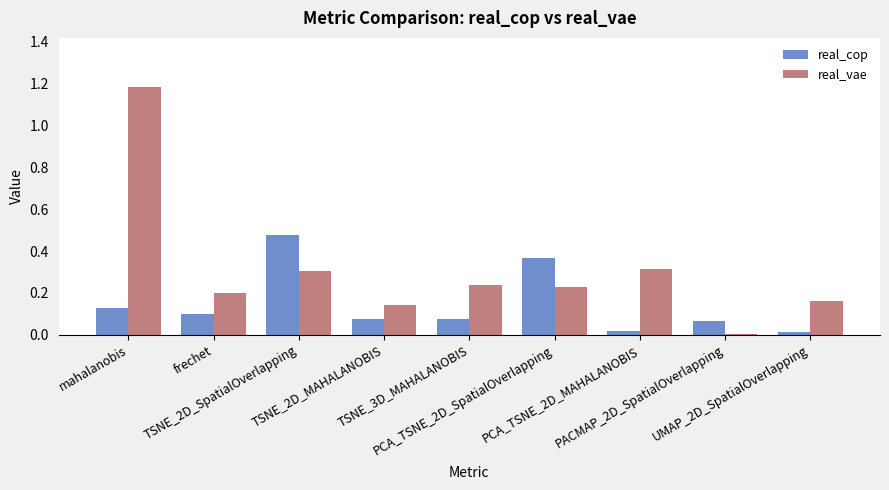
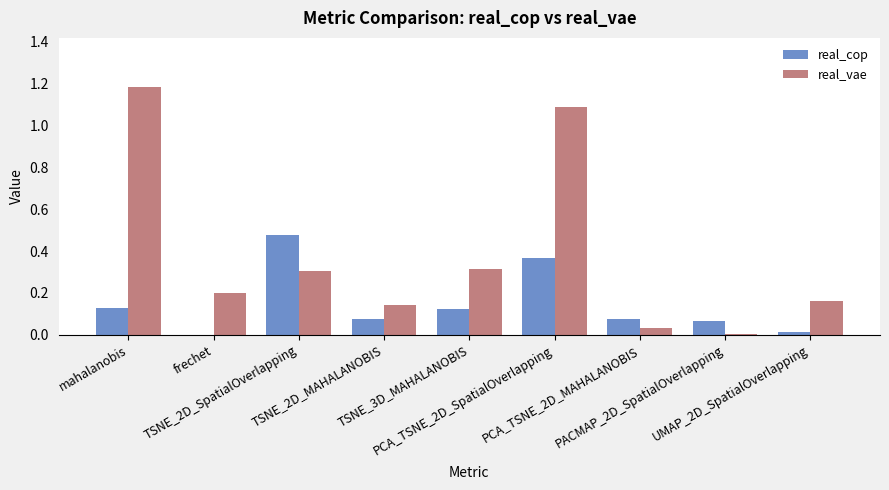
  {
    "real_cop": {
      "mahalanobis": 0.13,
-     "frechet": 0.1,
+     "frechet": 0.0,
      "TSNE_2D_SpatialOverlapping": 0.48,
      "TSNE_2D_MAHALANOBIS": 0.08,
-     "TSNE_3D_MAHALANOBIS": 0.08,
+     "TSNE_3D_MAHALANOBIS": 0.13,
      "PCA_TSNE_2D_SpatialOverlapping": 0.37,
-     "PCA_TSNE_2D_MAHALANOBIS": 0.02,
+     "PCA_TSNE_2D_MAHALANOBIS": 0.08,
      "PACMAP_2D_SpatialOverlapping": 0.07,
      "UMAP_2D_SpatialOverlapping": 0.01
    },
    "real_vae": {
      "mahalanobis": 1.18,
      "frechet": 0.20,
      "TSNE_2D_SpatialOverlapping": 0.30,
      "TSNE_2D_MAHALANOBIS": 0.14,
-     "TSNE_3D_MAHALANOBIS": 0.24,
-     "PCA_TSNE_2D_SpatialOverlapping": 0.23,
-     "PCA_TSNE_2D_MAHALANOBIS": 0.32,
+     "TSNE_3D_MAHALANOBIS": 0.31,
+     "PCA_TSNE_2D_SpatialOverlapping": 1.09,
+     "PCA_TSNE_2D_MAHALANOBIS": 0.03,
      "UMAP_2D_SpatialOverlapping": 0.16
    }
  }
